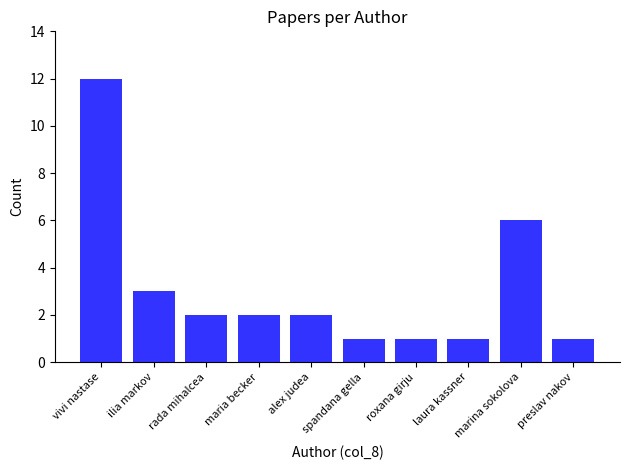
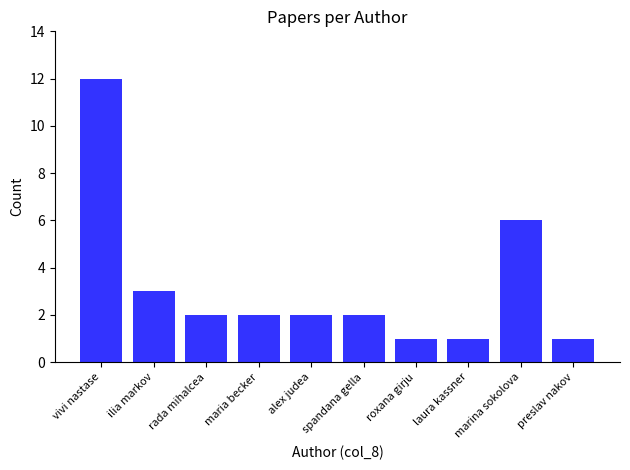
  {
    "vivi nastase": 12,
    "ilia markov": 3,
    "rada mihalcea": 2,
    "maria becker": 2,
    "alex judea": 2,
-   "spandana gella": 1,
+   "spandana gella": 2,
    "roxana girju": 1,
    "laura kassner": 1,
    "marina sokolova": 6,
    "preslav nakov": 1
  }
